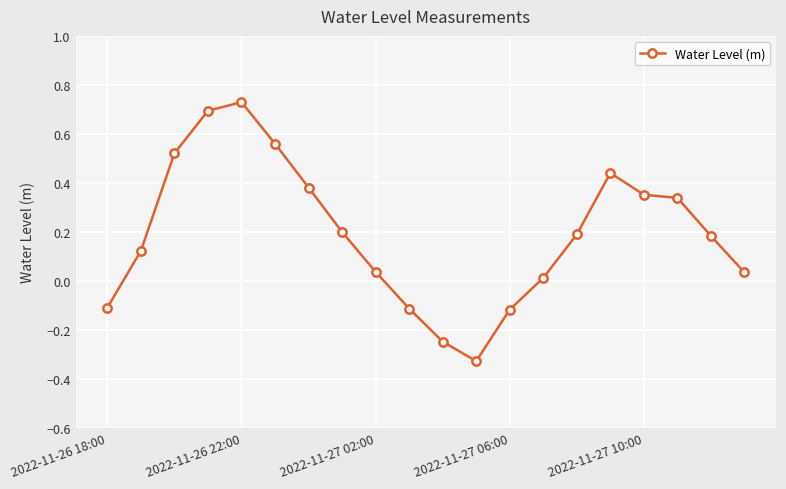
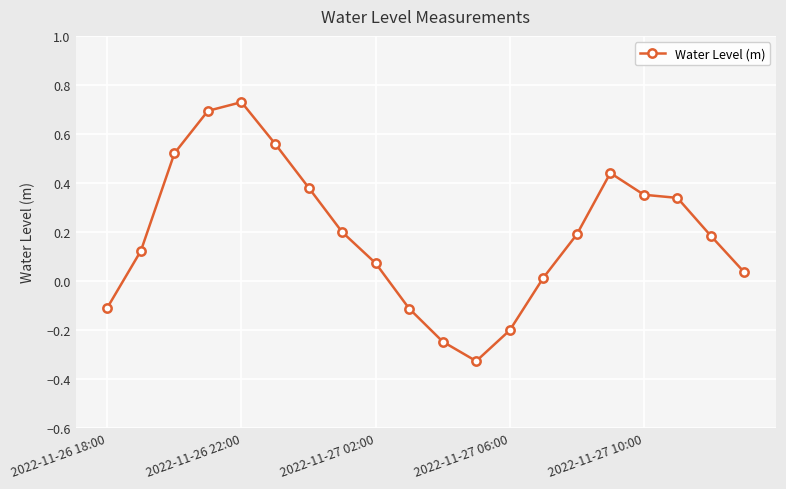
  {
    "2022-11-26 18:00": -0.11,
    "2022-11-26 22:00": 0.73,
-   "2022-11-27 02:00": 0.04,
-   "2022-11-27 06:00": -0.12,
+   "2022-11-27 02:00": 0.07,
+   "2022-11-27 06:00": -0.20,
    "2022-11-27 10:00": 0.35
  }
